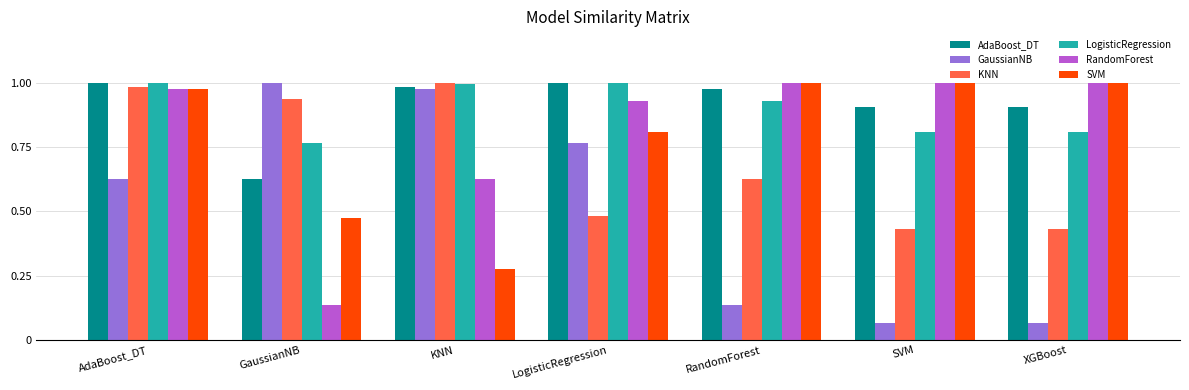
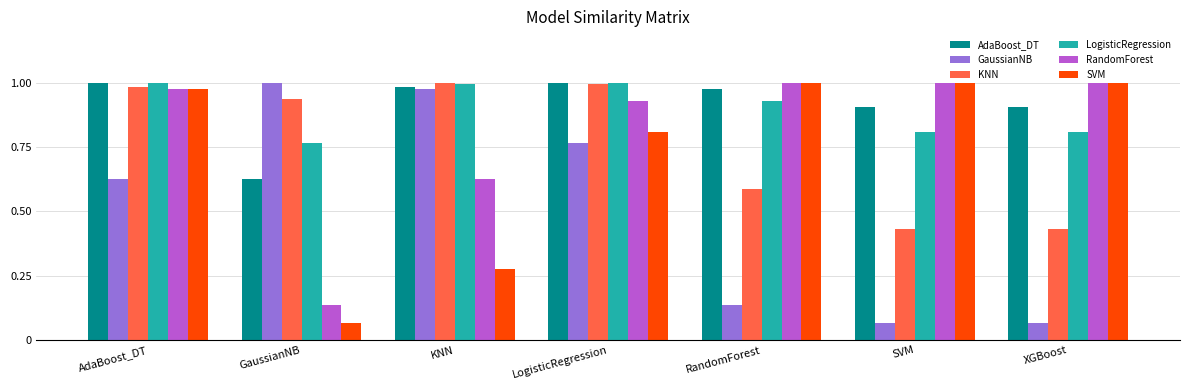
  {
    "KNN": {
      "AdaBoost_DT": 0.98,
      "GaussianNB": 0.94,
      "KNN": 1.00,
-     "LogisticRegression": 0.48,
-     "RandomForest": 0.63,
+     "LogisticRegression": 1.00,
+     "RandomForest": 0.59,
      "SVM": 0.43,
      "XGBoost": 0.43
    },
    "SVM": {
      "AdaBoost_DT": 0.98,
-     "GaussianNB": 0.48,
+     "GaussianNB": 0.07,
      "KNN": 0.28,
      "LogisticRegression": 0.81,
      "RandomForest": 1.00,
      "SVM": 1.00,
      "XGBoost": 1.00
    }
  }
